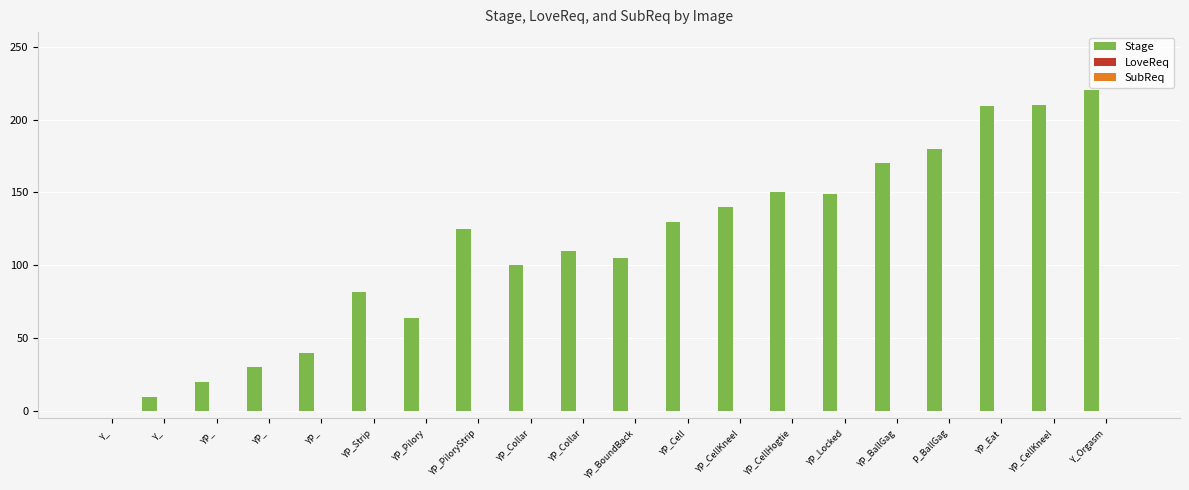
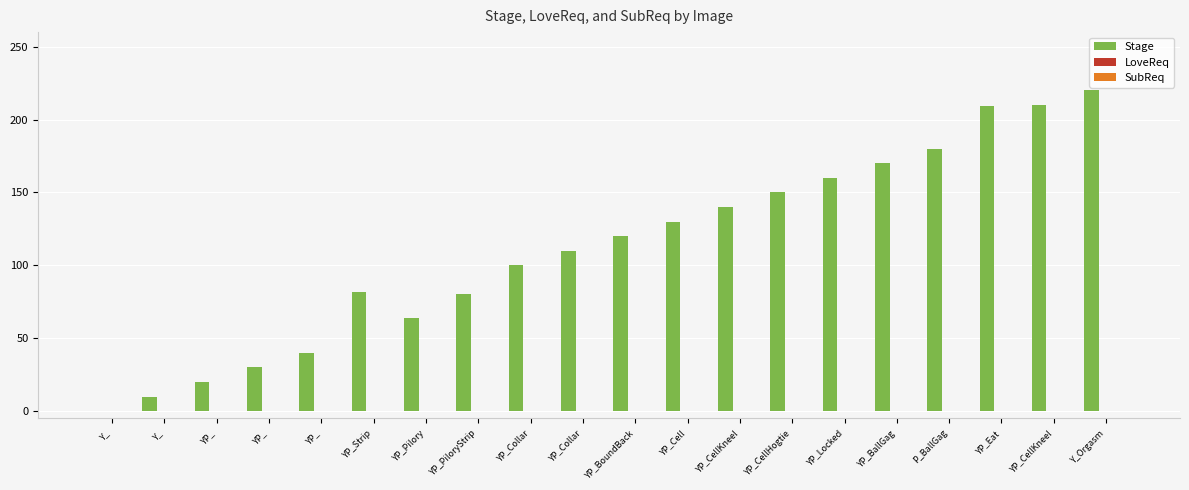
  {
    "Stage": {
      "YP_Strip": 82,
      "YP_Pilory": 64,
-     "YP_PiloryStrip": 125,
-     "YP_BoundBack": 105,
+     "YP_PiloryStrip": 80,
+     "YP_BoundBack": 120,
      "YP_Cell": 130,
      "YP_CellHogtie": 150,
-     "YP_Locked": 149,
+     "YP_Locked": 160,
      "YP_BallGag": 170,
      "P_BallGag": 180,
      "YP_Eat": 209,
      "Y_Orgasm": 220
    },
    "LoveReq": {
      "YP_Strip": 0,
      "YP_Pilory": 0,
      "YP_PiloryStrip": 0,
      "YP_BoundBack": 0,
      "YP_Cell": 0,
      "YP_CellHogtie": 0,
      "YP_Locked": 0,
      "YP_BallGag": 0,
      "P_BallGag": 0,
      "YP_Eat": 0,
      "Y_Orgasm": 0
    },
    "SubReq": {
      "YP_Strip": 0,
      "YP_Pilory": 0,
      "YP_PiloryStrip": 0,
      "YP_BoundBack": 0,
      "YP_Cell": 0,
      "YP_CellHogtie": 0,
      "YP_Locked": 0,
      "YP_BallGag": 0,
      "P_BallGag": 0,
      "YP_Eat": 0,
      "Y_Orgasm": 0
    }
  }
